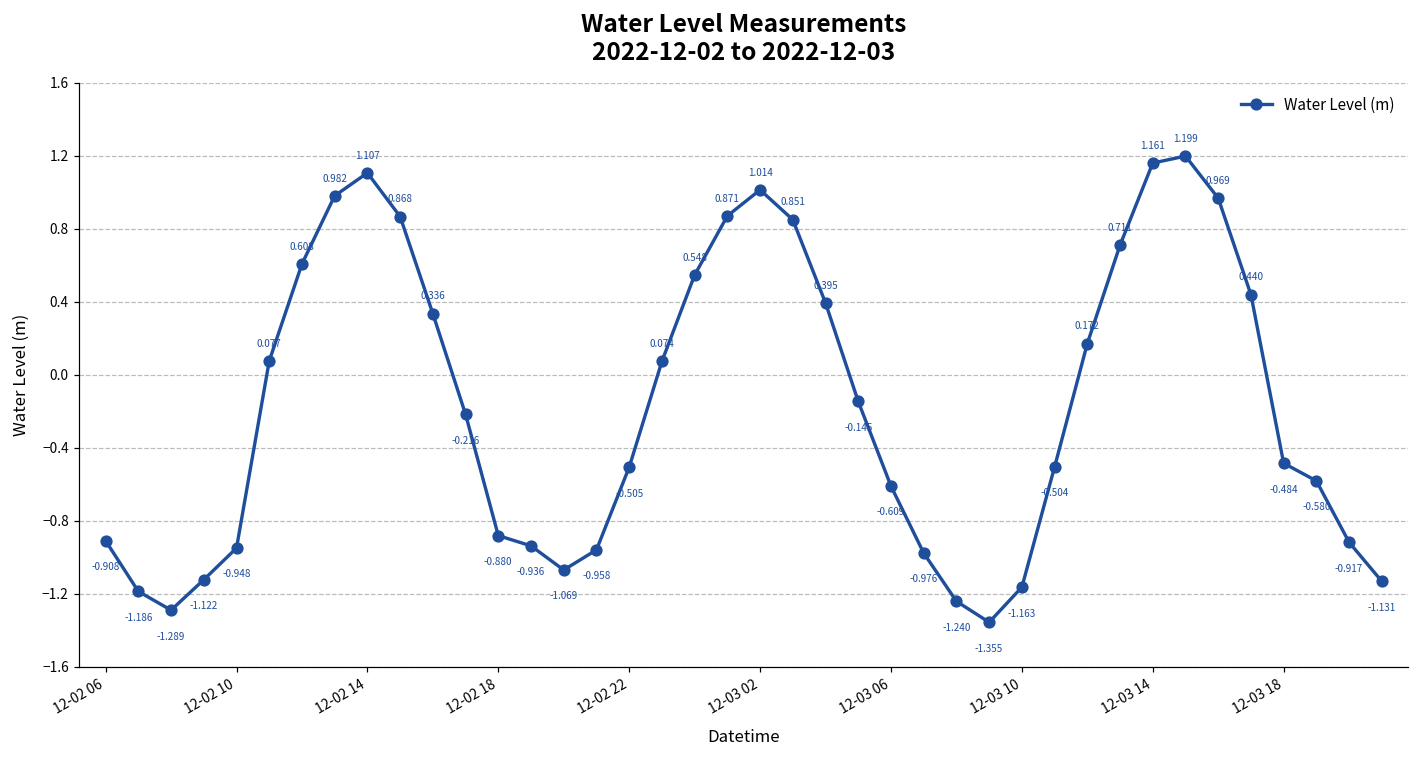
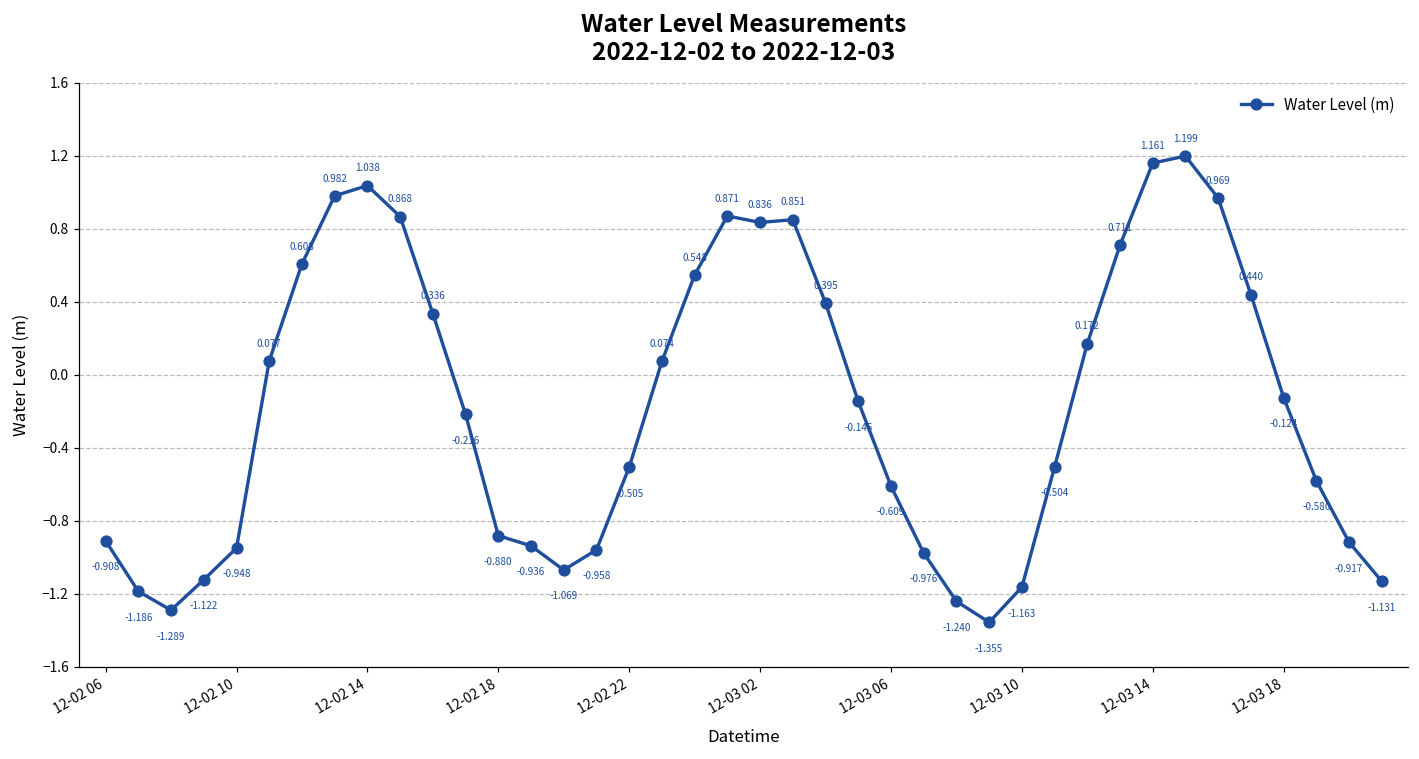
  {
    "12-02 06": -0.908,
    "12-02 10": -0.948,
-   "12-02 14": 1.107,
+   "12-02 14": 1.038,
    "12-02 18": -0.880,
    "12-02 22": -0.505,
-   "12-03 02": 1.014,
+   "12-03 02": 0.836,
    "12-03 06": -0.609,
    "12-03 10": -1.163,
    "12-03 14": 1.161,
-   "12-03 18": -0.484
+   "12-03 18": -0.124
  }
